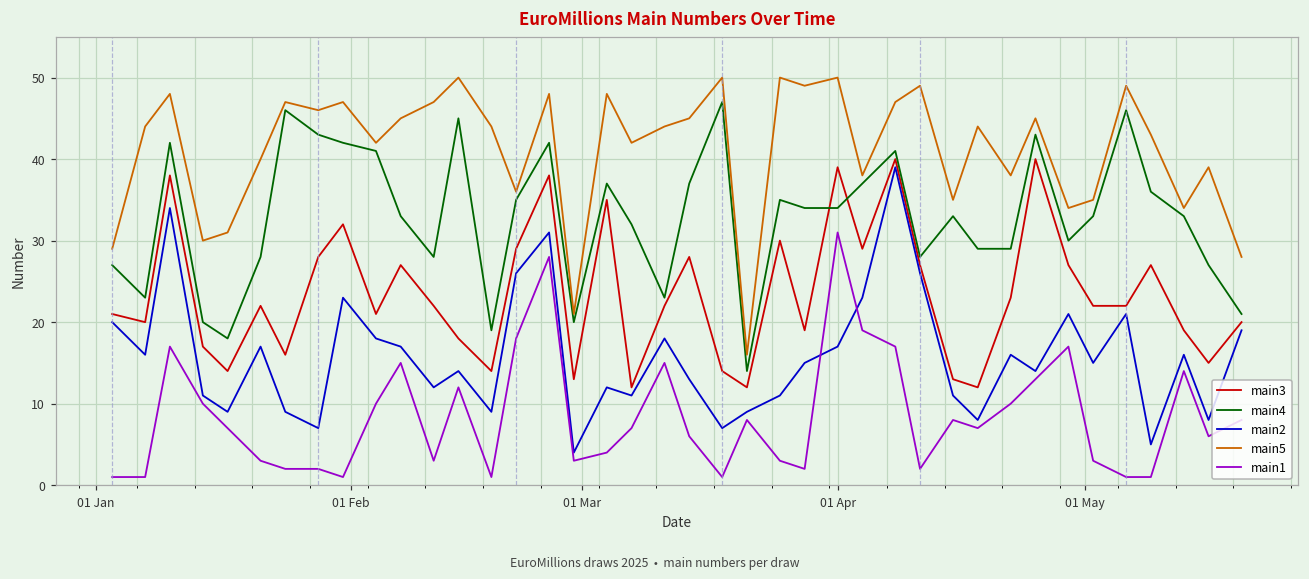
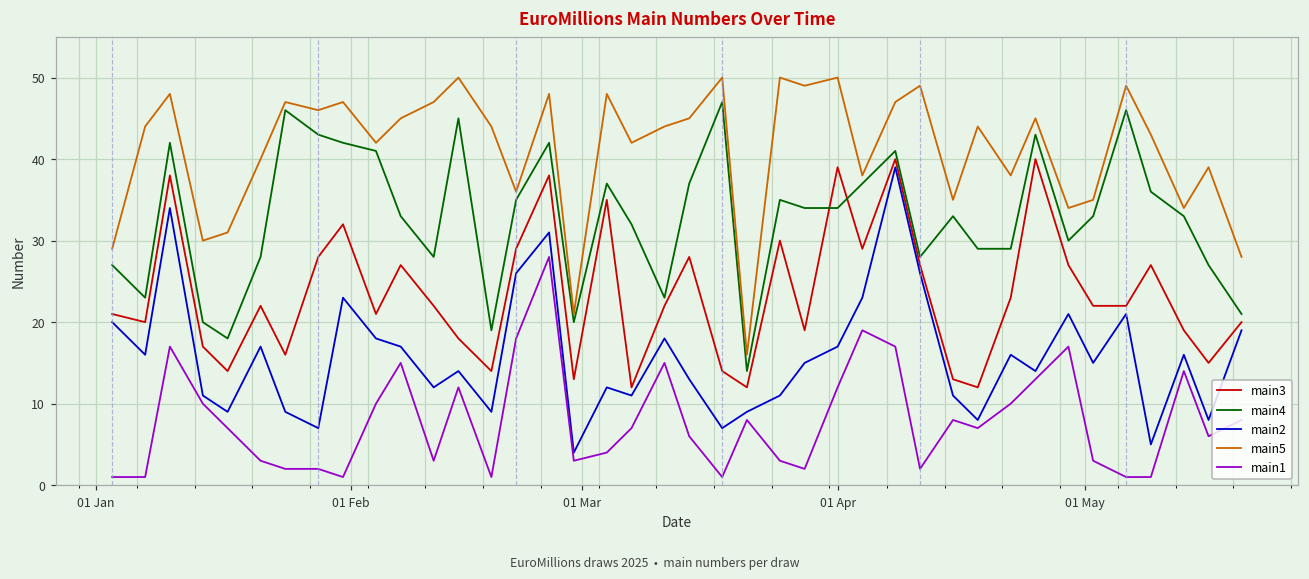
  {
    "main3": {
      "01 Apr": 39
    },
    "main4": {
      "01 Apr": 34
    },
    "main2": {
      "01 Apr": 17
    },
    "main5": {
      "01 Apr": 50
    },
    "main1": {
-     "01 Apr": 31
+     "01 Apr": 12
    }
  }
